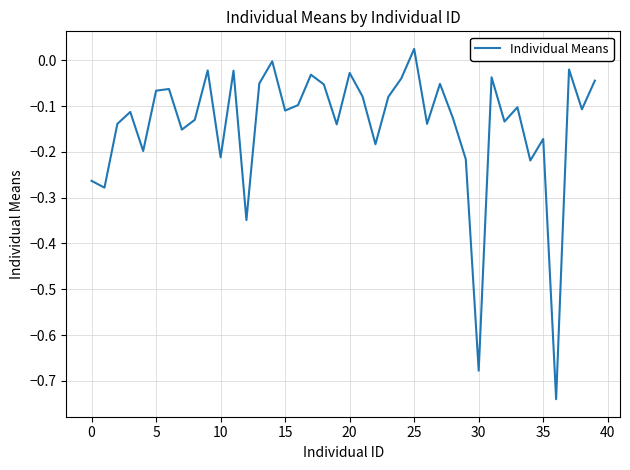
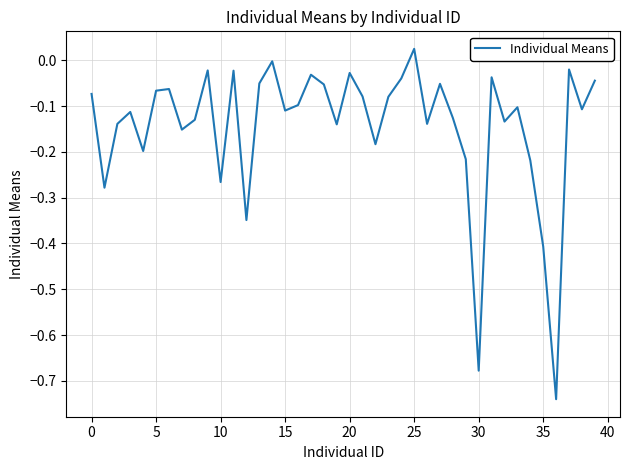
  {
-   "0": -0.26,
+   "0": -0.07,
    "5": -0.07,
-   "10": -0.21,
+   "10": -0.27,
    "15": -0.11,
    "20": -0.03,
    "25": 0.02,
    "30": -0.68,
-   "35": -0.17
+   "35": -0.41
  }
